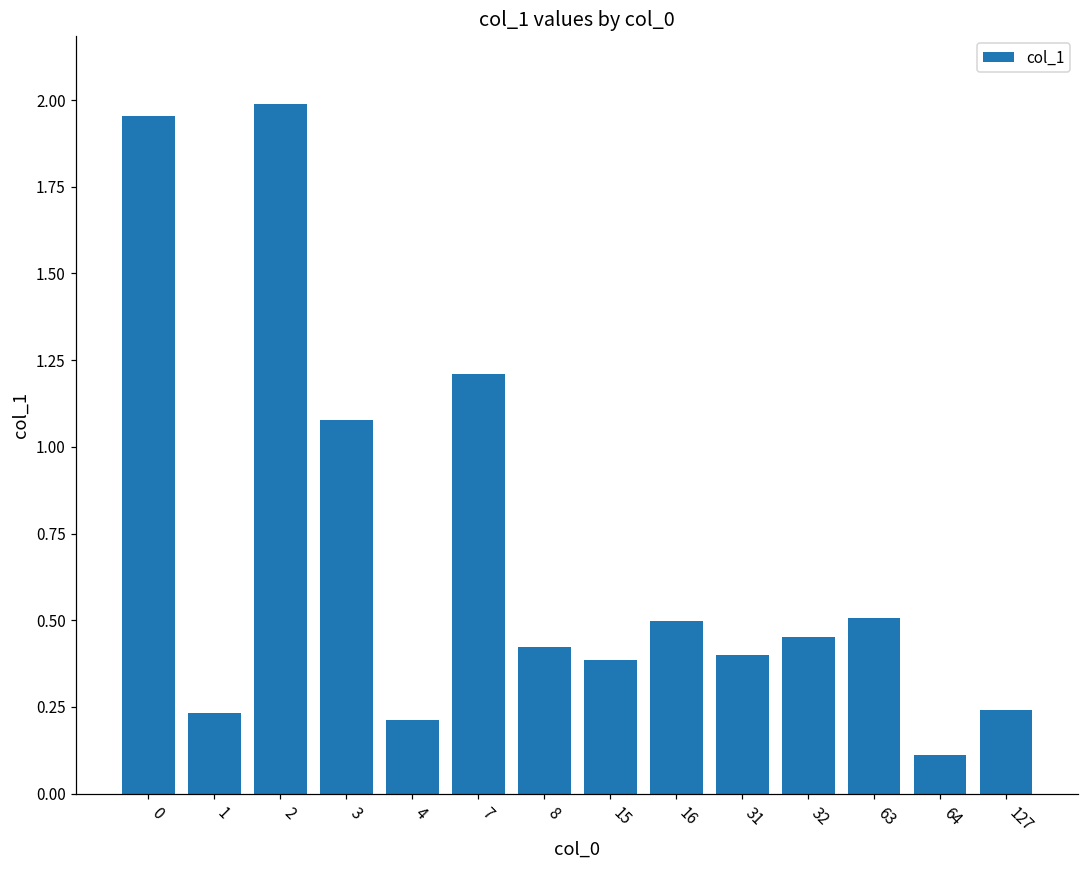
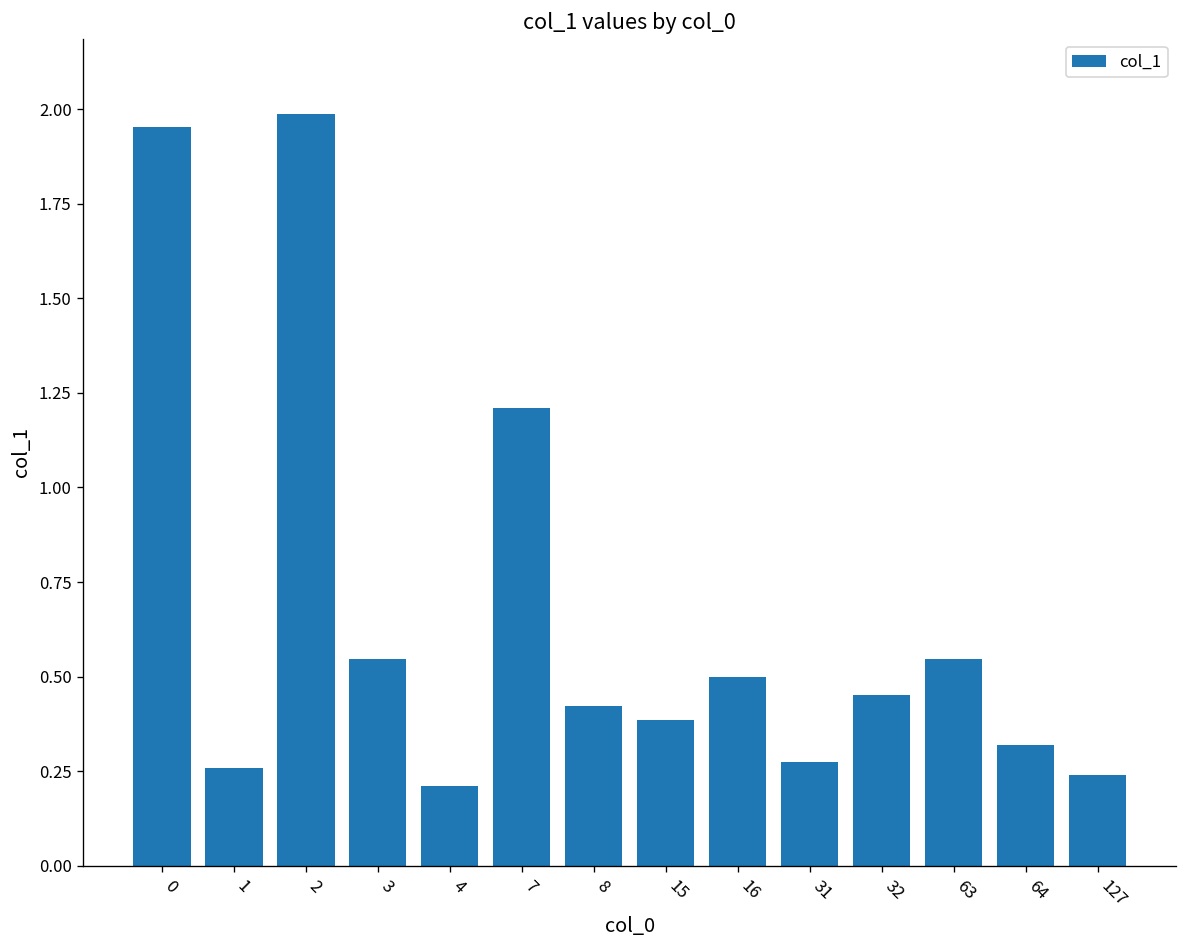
  {
    "0": 1.95,
-   "1": 0.23,
+   "1": 0.26,
    "2": 1.99,
-   "3": 1.08,
+   "3": 0.55,
    "4": 0.21,
    "7": 1.21,
    "8": 0.42,
    "15": 0.39,
    "16": 0.50,
-   "31": 0.40,
+   "31": 0.27,
    "32": 0.45,
-   "63": 0.51,
-   "64": 0.11,
+   "63": 0.55,
+   "64": 0.32,
    "127": 0.24
  }
